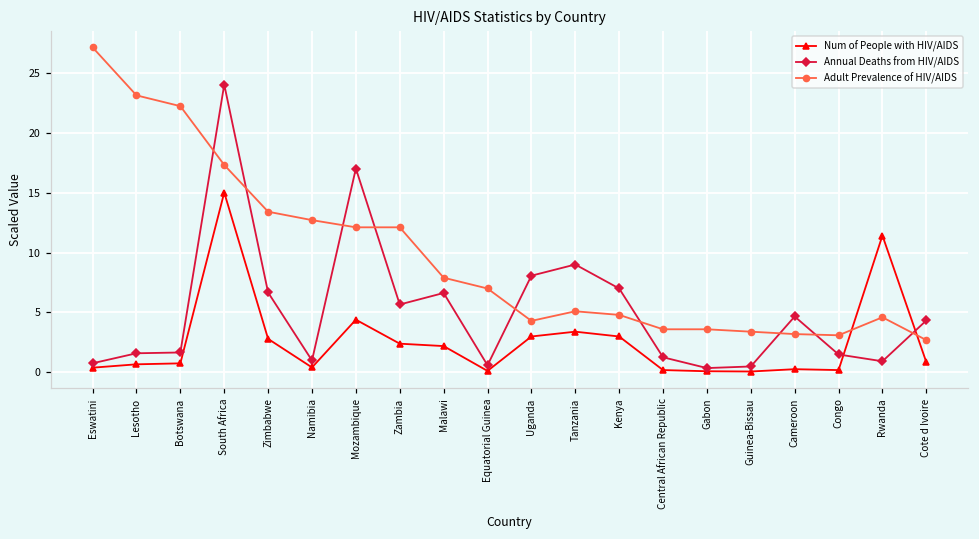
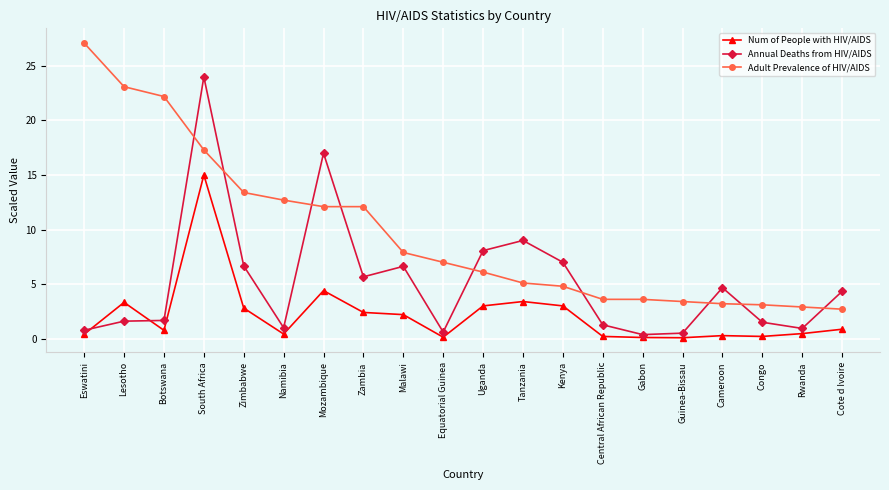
  {
    "Num of People with HIV/AIDS": {
      "Eswatini": 0.4,
-     "Lesotho": 0.7,
+     "Lesotho": 3.3,
      "Botswana": 0.8,
      "South Africa": 15.0,
      "Zimbabwe": 2.8,
      "Namibia": 0.4,
      "Mozambique": 4.4,
      "Zambia": 2.4,
      "Malawi": 2.2,
      "Equatorial Guinea": 0.1,
      "Uganda": 3.0,
      "Tanzania": 3.4,
      "Kenya": 3.0,
      "Central African Republic": 0.2,
      "Gabon": 0.1,
      "Guinea-Bissau": 0.1,
      "Cameroon": 0.3,
      "Congo": 0.2,
-     "Rwanda": 11.4,
+     "Rwanda": 0.5,
      "Cote d Ivoire": 0.9
    },
    "Annual Deaths from HIV/AIDS": {
      "Eswatini": 0.8,
      "Lesotho": 1.6,
      "Botswana": 1.7,
      "South Africa": 24.0,
      "Zimbabwe": 6.7,
      "Namibia": 1.0,
      "Mozambique": 17.0,
      "Zambia": 5.7,
      "Malawi": 6.6,
      "Equatorial Guinea": 0.6,
      "Uganda": 8.1,
      "Tanzania": 9.0,
      "Kenya": 7.0,
      "Central African Republic": 1.3,
      "Gabon": 0.4,
      "Guinea-Bissau": 0.5,
      "Cameroon": 4.7,
      "Congo": 1.5,
      "Rwanda": 0.9,
      "Cote d Ivoire": 4.3
    },
    "Adult Prevalence of HIV/AIDS": {
      "Eswatini": 27.1,
      "Lesotho": 23.1,
      "Botswana": 22.2,
      "South Africa": 17.3,
      "Zimbabwe": 13.4,
      "Namibia": 12.7,
      "Mozambique": 12.1,
      "Zambia": 12.1,
      "Malawi": 7.9,
      "Equatorial Guinea": 7.0,
-     "Uganda": 4.3,
+     "Uganda": 6.1,
      "Tanzania": 5.1,
      "Kenya": 4.8,
      "Central African Republic": 3.6,
      "Gabon": 3.6,
      "Guinea-Bissau": 3.4,
      "Cameroon": 3.2,
      "Congo": 3.1,
-     "Rwanda": 4.6,
+     "Rwanda": 2.9,
      "Cote d Ivoire": 2.7
    }
  }
